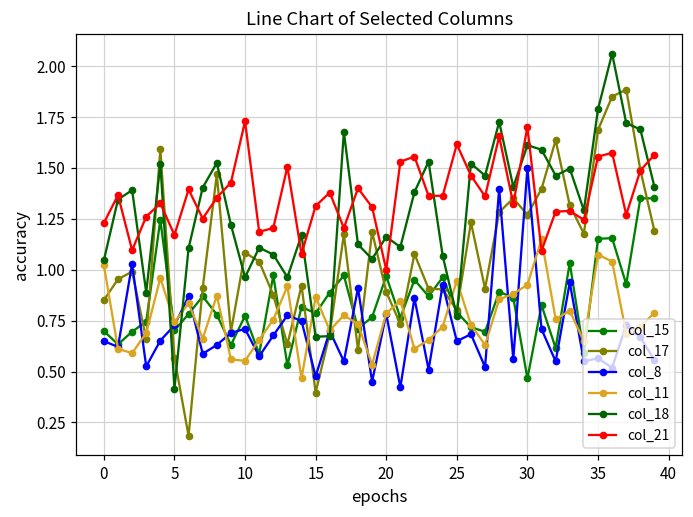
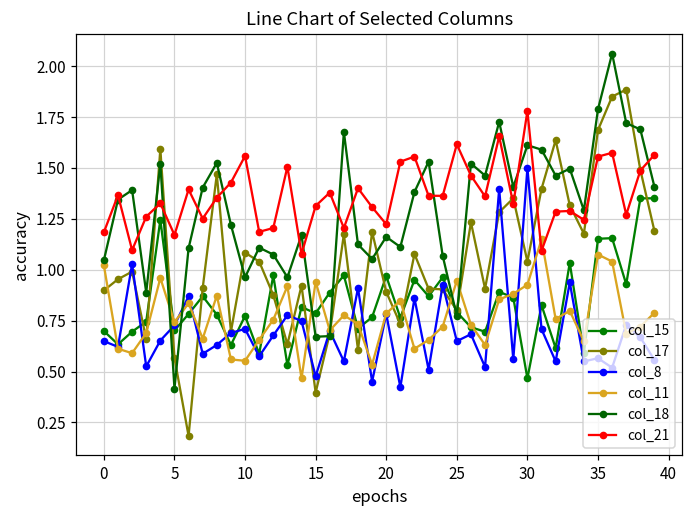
  {
    "col_17": {
-     "0": 0.85,
+     "0": 0.90,
      "5": 0.57,
      "10": 1.08,
      "15": 0.40,
      "20": 0.89,
-     "30": 1.27,
+     "30": 1.04,
      "35": 1.69
    },
    "col_8": {
      "0": 0.65,
      "5": 0.73,
      "10": 0.71,
      "15": 0.48,
      "25": 0.65,
      "30": 1.50
    },
    "col_11": {
      "0": 1.02,
      "5": 0.74,
      "10": 0.55,
-     "15": 0.87,
+     "15": 0.94,
      "25": 0.95,
      "30": 0.93,
      "35": 1.07
    },
    "col_21": {
-     "0": 1.23,
+     "0": 1.18,
      "5": 1.17,
-     "10": 1.73,
+     "10": 1.56,
      "15": 1.31,
-     "20": 1.00,
+     "20": 1.22,
      "25": 1.62,
-     "30": 1.70,
+     "30": 1.78,
      "35": 1.56
    }
  }
